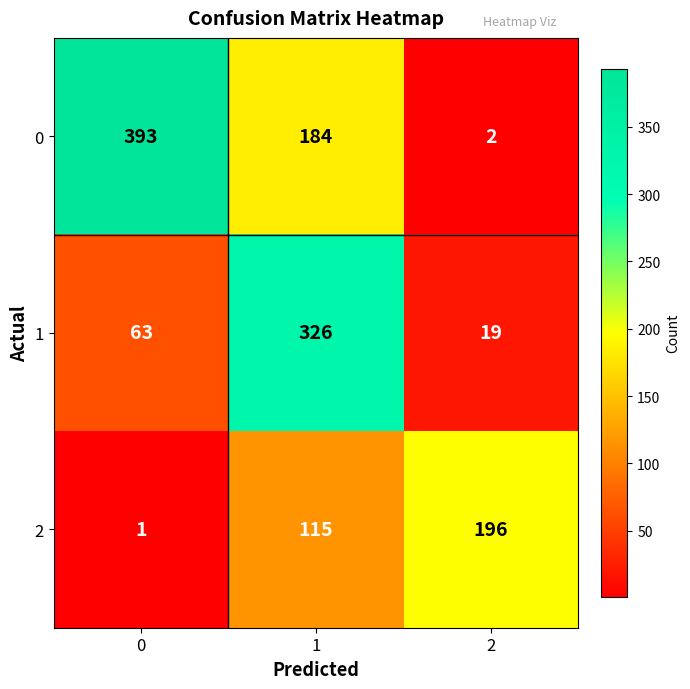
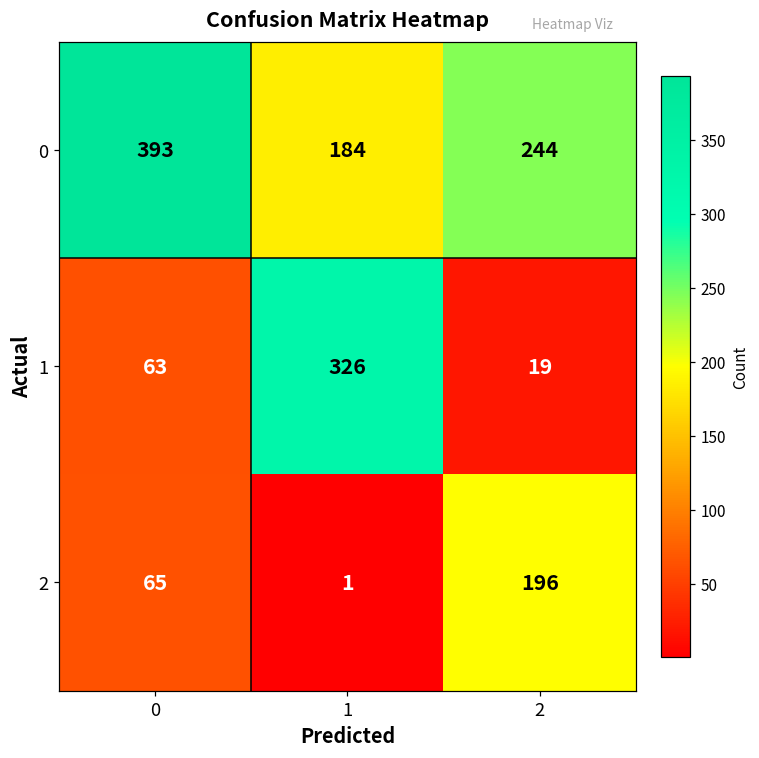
  {
    "0": {
      "0": 393,
      "1": 184,
-     "2": 2
+     "2": 244
    },
    "1": {
      "0": 63,
      "1": 326,
      "2": 19
    },
    "2": {
-     "0": 1,
-     "1": 115,
+     "0": 65,
+     "1": 1,
      "2": 196
    }
  }
